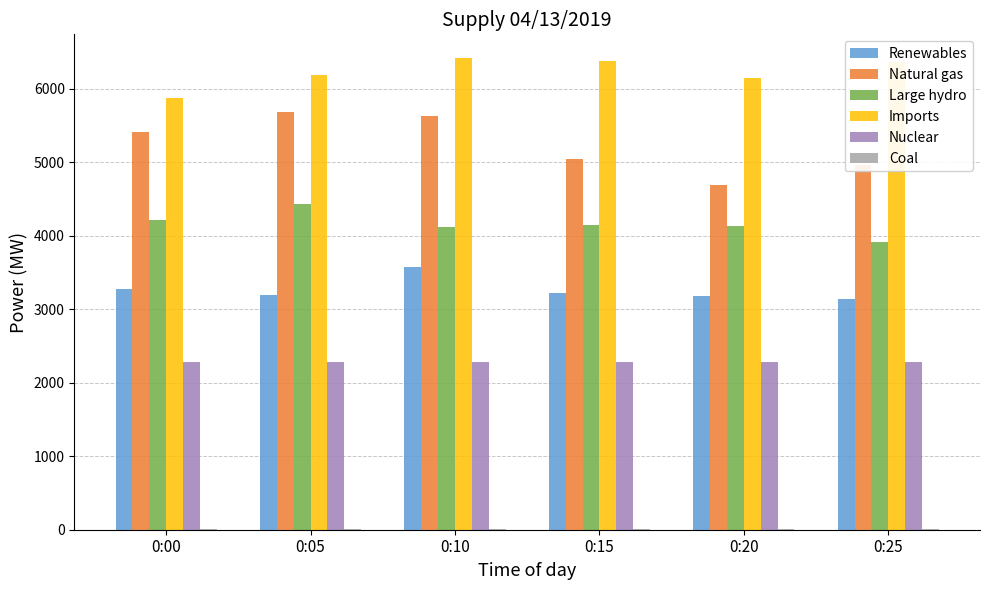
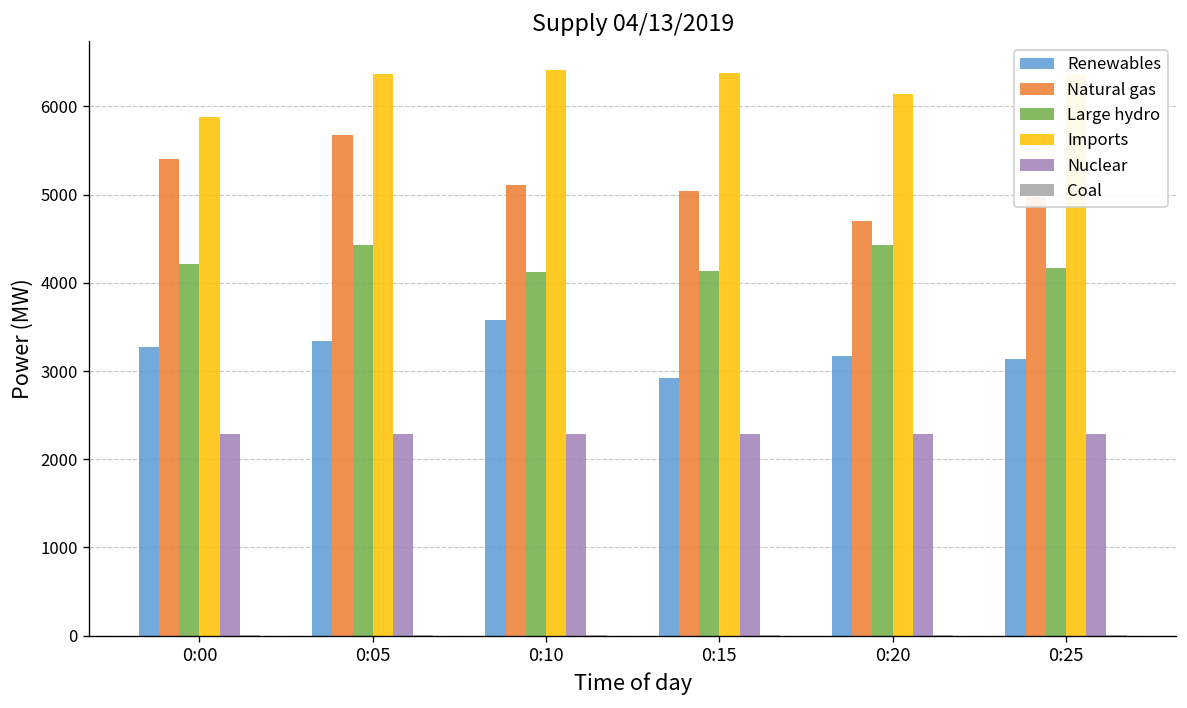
  {
    "Renewables": {
      "0:00": 3300,
-     "0:05": 3200,
+     "0:05": 3300,
      "0:10": 3600,
-     "0:15": 3200,
+     "0:15": 2900,
      "0:20": 3200,
      "0:25": 3100
    },
    "Natural gas": {
      "0:00": 5400,
      "0:05": 5700,
-     "0:10": 5600,
+     "0:10": 5100,
      "0:15": 5000,
      "0:20": 4700
    },
    "Large hydro": {
      "0:00": 4200,
      "0:05": 4400,
      "0:10": 4100,
      "0:15": 4100,
-     "0:20": 4100,
-     "0:25": 3900
+     "0:20": 4400,
+     "0:25": 4200
    },
    "Imports": {
      "0:00": 5900,
-     "0:05": 6200,
+     "0:05": 6400,
      "0:10": 6400,
      "0:15": 6400,
      "0:20": 6100
    }
  }
